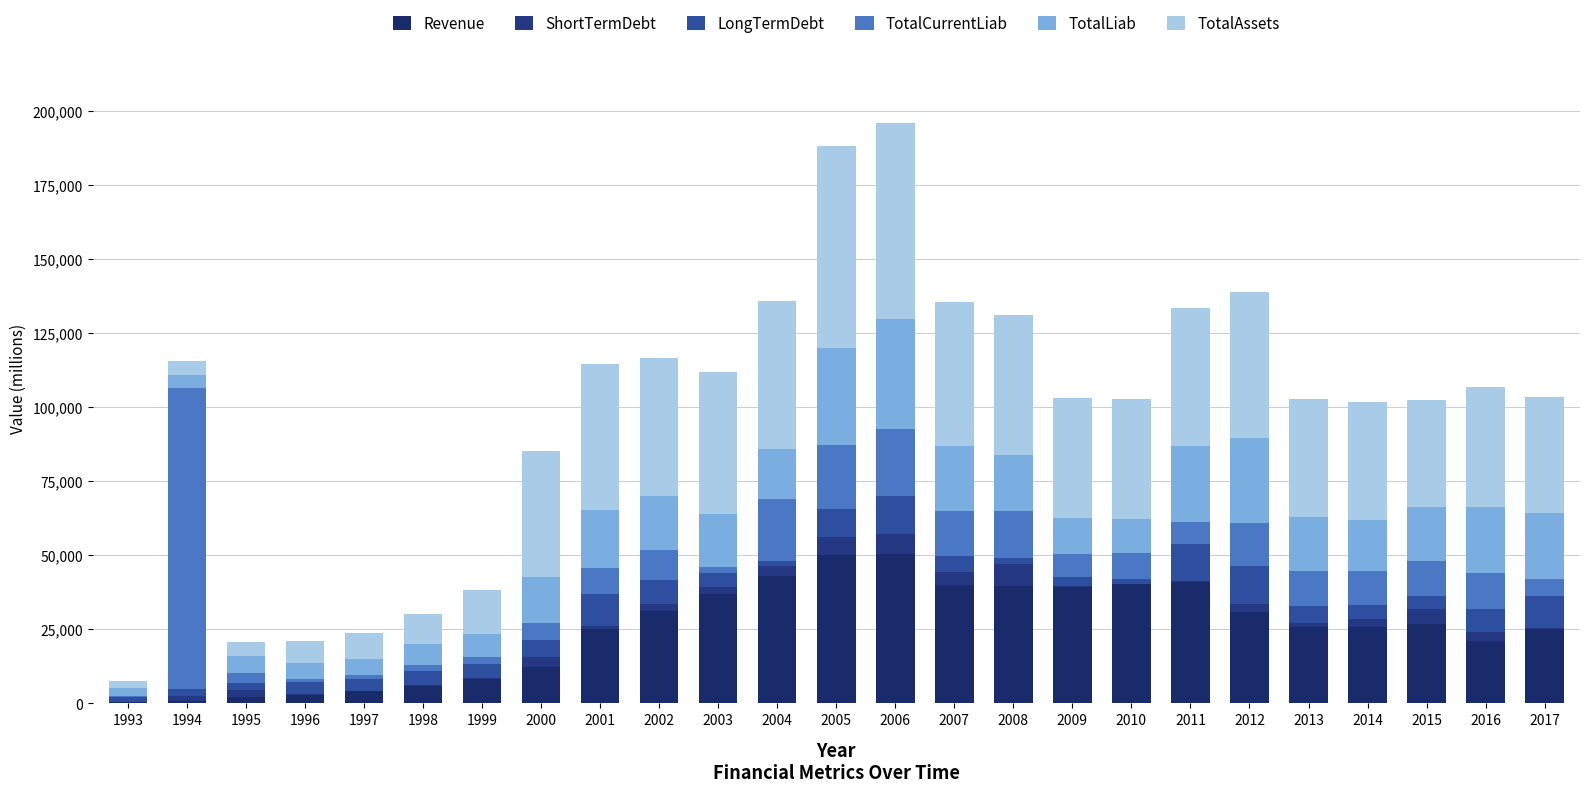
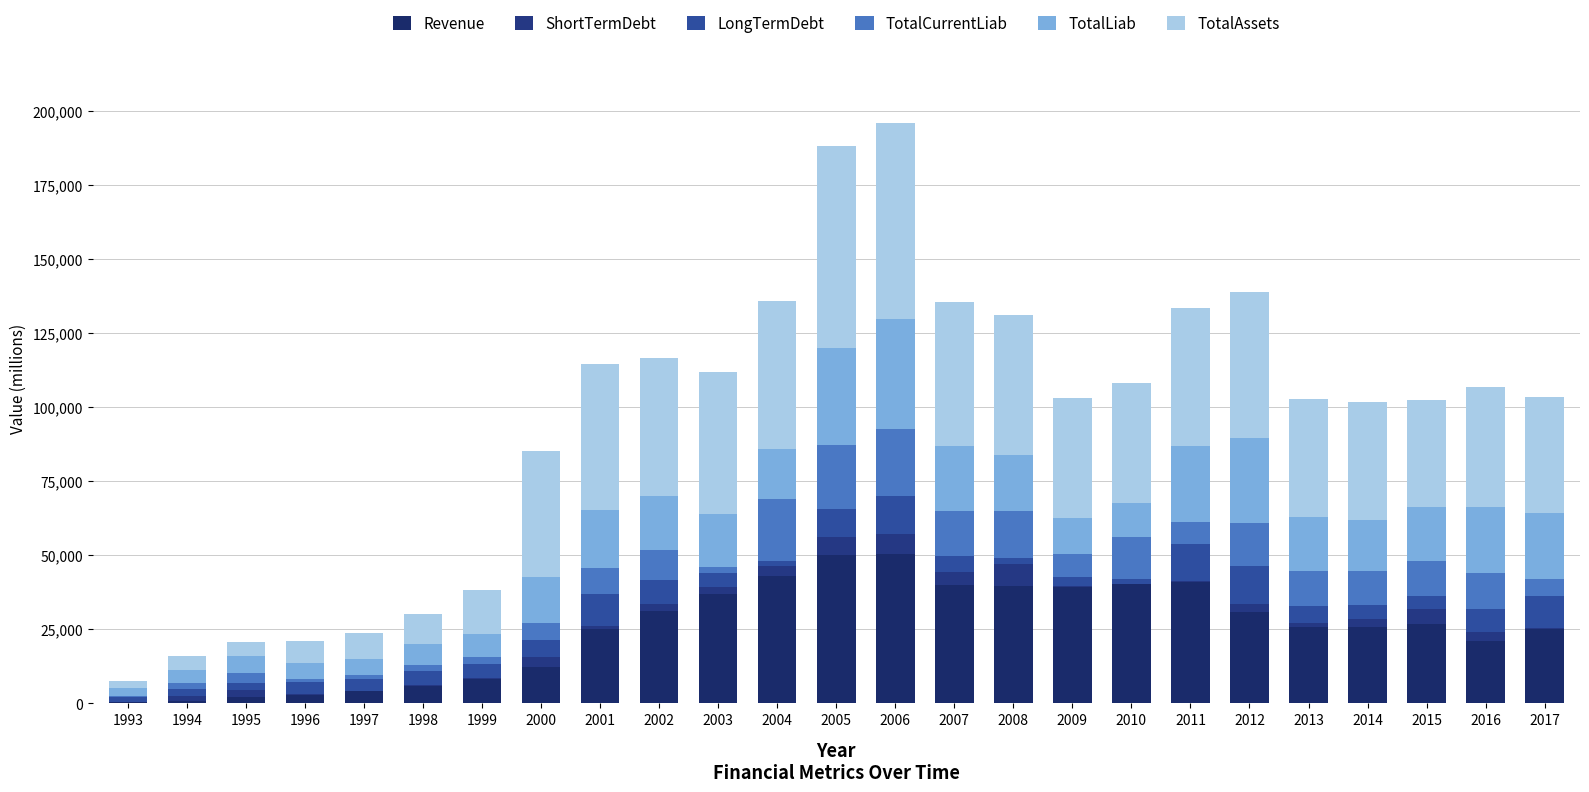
  {
    "TotalCurrentLiab": {
-     "1994": "102,000",
+     "1994": "2,000",
      "1995": "3,000",
      "1996": "1,000",
      "1997": "1,000",
      "1998": "2,000",
      "1999": "2,000",
      "2000": "6,000",
      "2001": "9,000",
      "2002": "10,000",
      "2003": "2,000",
      "2004": "21,000",
      "2005": "21,000",
      "2006": "23,000",
      "2007": "15,000",
      "2008": "16,000",
      "2009": "8,000",
-     "2010": "9,000",
+     "2010": "14,000",
      "2011": "8,000",
      "2012": "15,000",
      "2013": "12,000",
      "2014": "11,000",
      "2015": "12,000",
      "2016": "12,000",
      "2017": "6,000"
    }
  }
